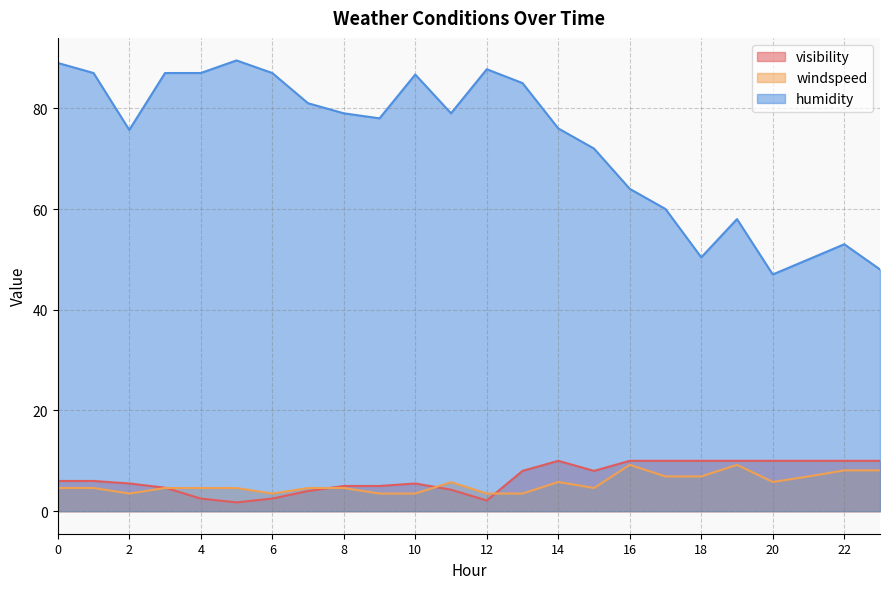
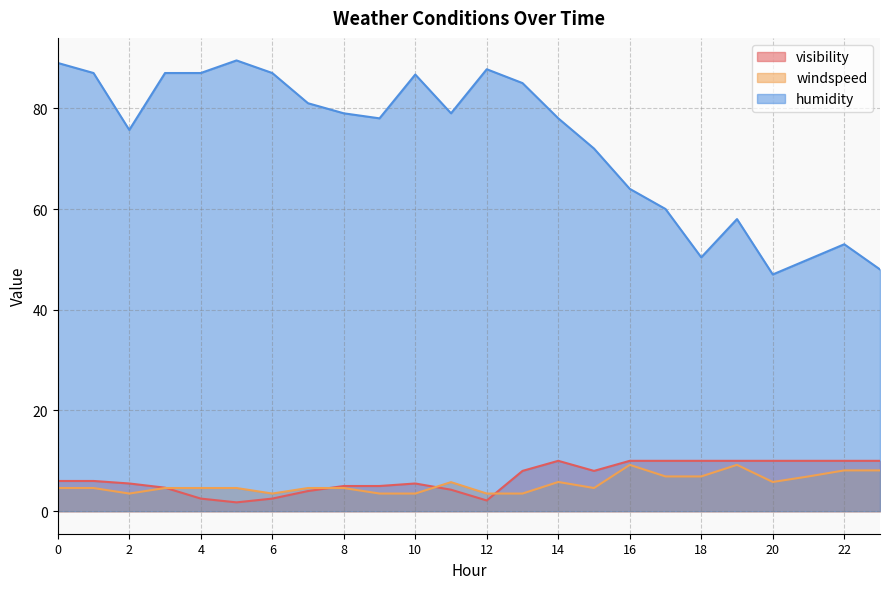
  {
    "humidity": {
      "0": 89,
      "2": 76,
      "4": 87,
      "6": 87,
      "8": 79,
      "10": 87,
      "12": 88,
-     "14": 76,
+     "14": 78,
      "16": 64,
      "18": 50,
      "20": 47,
      "22": 53
    }
  }
